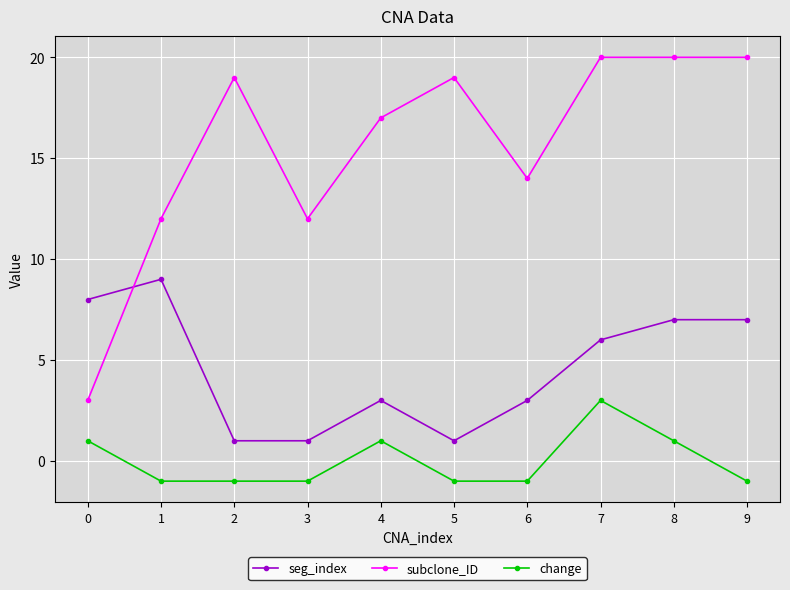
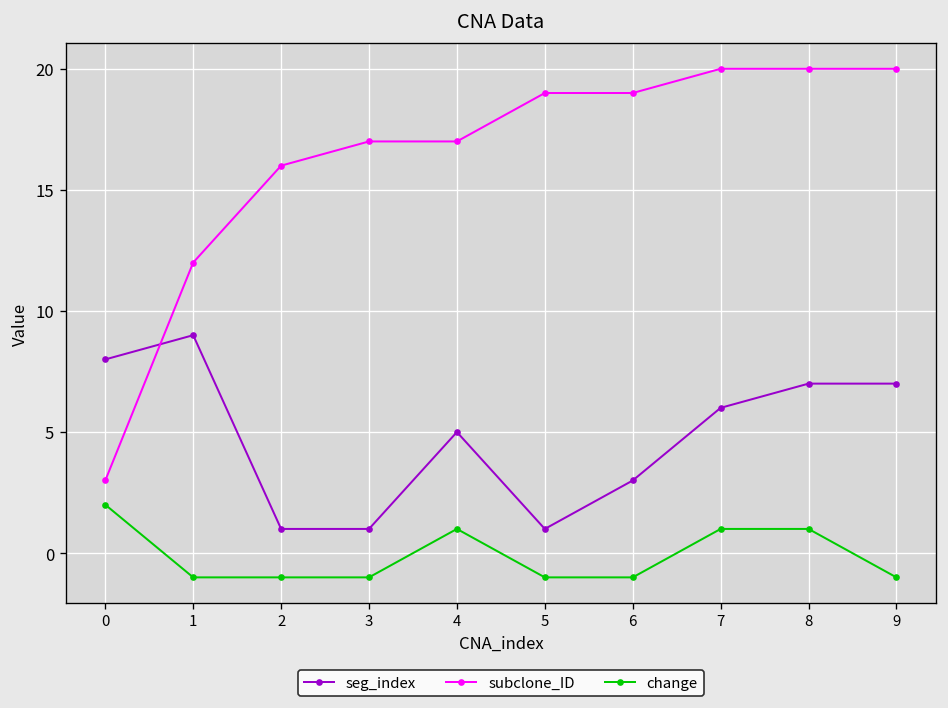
  {
    "seg_index": {
      "0": 8,
      "1": 9,
      "2": 1,
      "3": 1,
-     "4": 3,
+     "4": 5,
      "5": 1,
      "6": 3,
      "7": 6,
      "8": 7,
      "9": 7
    },
    "subclone_ID": {
      "0": 3,
      "1": 12,
-     "2": 19,
-     "3": 12,
+     "2": 16,
+     "3": 17,
      "4": 17,
      "5": 19,
-     "6": 14,
+     "6": 19,
      "7": 20,
      "8": 20,
      "9": 20
    },
    "change": {
-     "0": 1,
+     "0": 2,
      "1": -1,
      "2": -1,
      "3": -1,
      "4": 1,
      "5": -1,
      "6": -1,
-     "7": 3,
+     "7": 1,
      "8": 1,
      "9": -1
    }
  }
